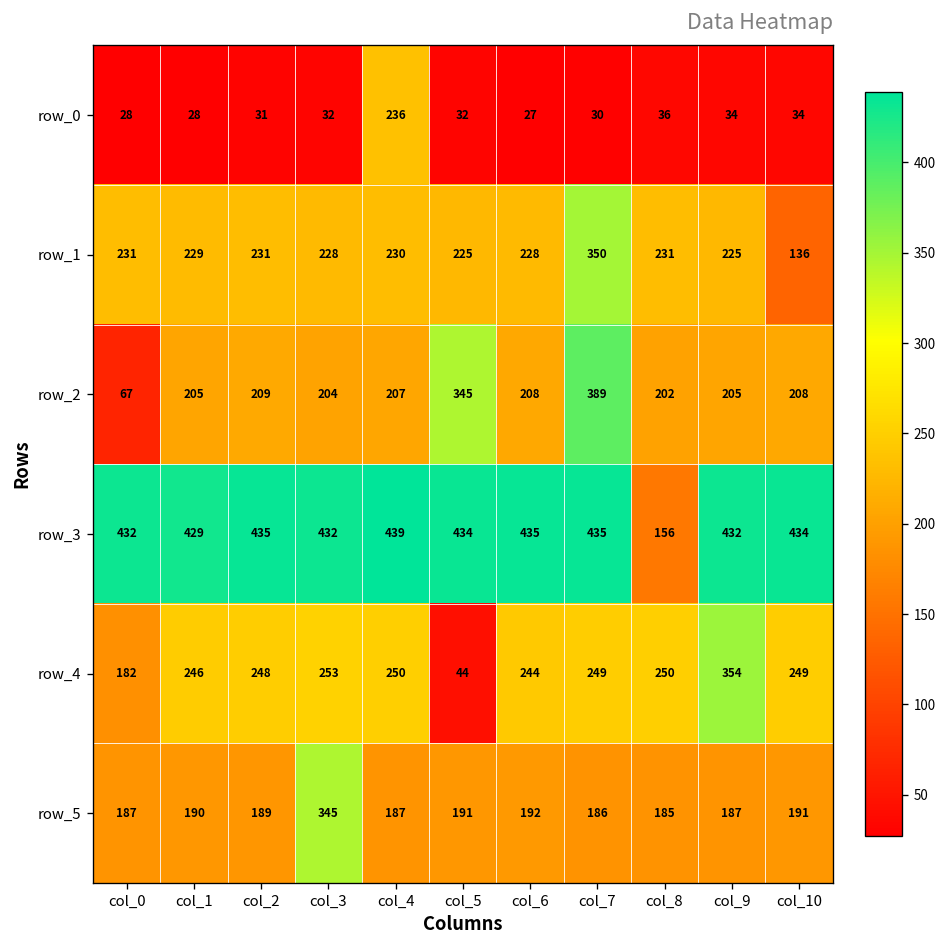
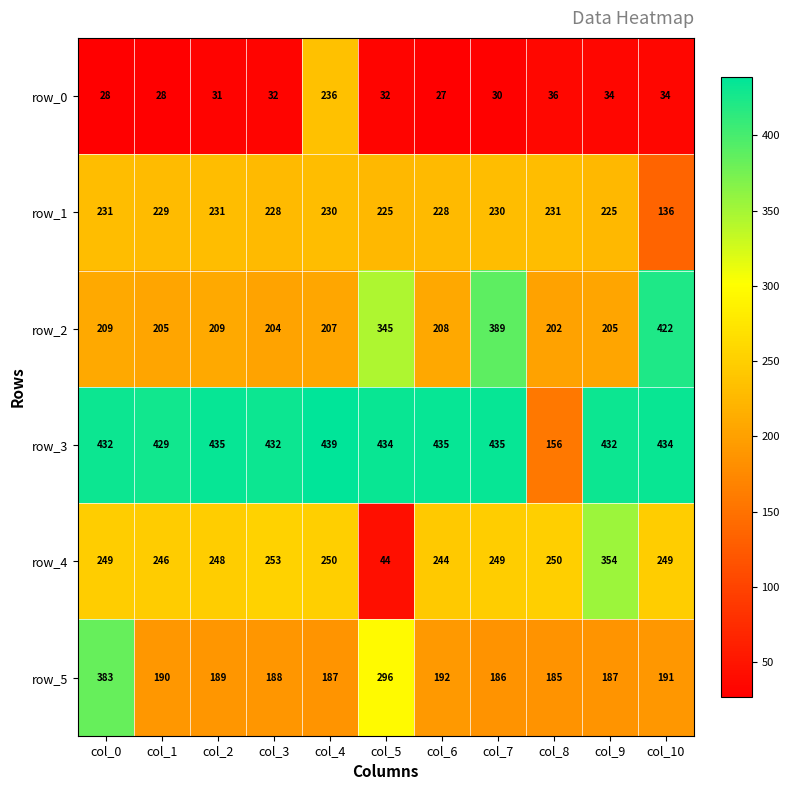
  {
    "row_0": {
      "col_0": 28,
      "col_1": 28,
      "col_2": 31,
      "col_3": 32,
      "col_4": 236,
      "col_5": 32,
      "col_6": 27,
      "col_7": 30,
      "col_8": 36,
      "col_9": 34,
      "col_10": 34
    },
    "row_1": {
      "col_0": 231,
      "col_1": 229,
      "col_2": 231,
      "col_3": 228,
      "col_4": 230,
      "col_5": 225,
      "col_6": 228,
-     "col_7": 350,
+     "col_7": 230,
      "col_8": 231,
      "col_9": 225,
      "col_10": 136
    },
    "row_2": {
-     "col_0": 67,
+     "col_0": 209,
      "col_1": 205,
      "col_2": 209,
      "col_3": 204,
      "col_4": 207,
      "col_5": 345,
      "col_6": 208,
      "col_7": 389,
      "col_8": 202,
      "col_9": 205,
-     "col_10": 208
+     "col_10": 422
    },
    "row_3": {
      "col_0": 432,
      "col_1": 429,
      "col_2": 435,
      "col_3": 432,
      "col_4": 439,
      "col_5": 434,
      "col_6": 435,
      "col_7": 435,
      "col_8": 156,
      "col_9": 432,
      "col_10": 434
    },
    "row_4": {
-     "col_0": 182,
+     "col_0": 249,
      "col_1": 246,
      "col_2": 248,
      "col_3": 253,
      "col_4": 250,
      "col_5": 44,
      "col_6": 244,
      "col_7": 249,
      "col_8": 250,
      "col_9": 354,
      "col_10": 249
    },
    "row_5": {
-     "col_0": 187,
+     "col_0": 383,
      "col_1": 190,
      "col_2": 189,
-     "col_3": 345,
+     "col_3": 188,
      "col_4": 187,
-     "col_5": 191,
+     "col_5": 296,
      "col_6": 192,
      "col_7": 186,
      "col_8": 185,
      "col_9": 187,
      "col_10": 191
    }
  }
